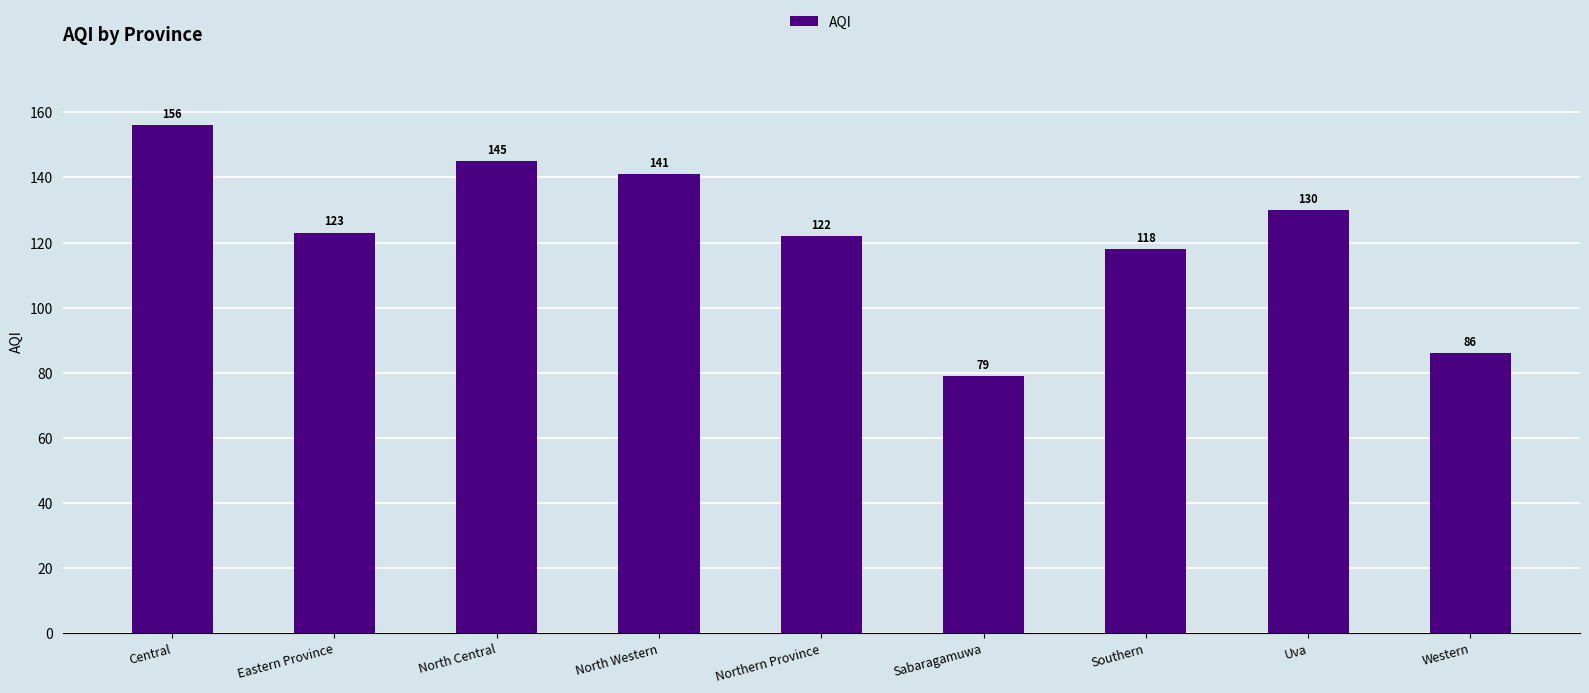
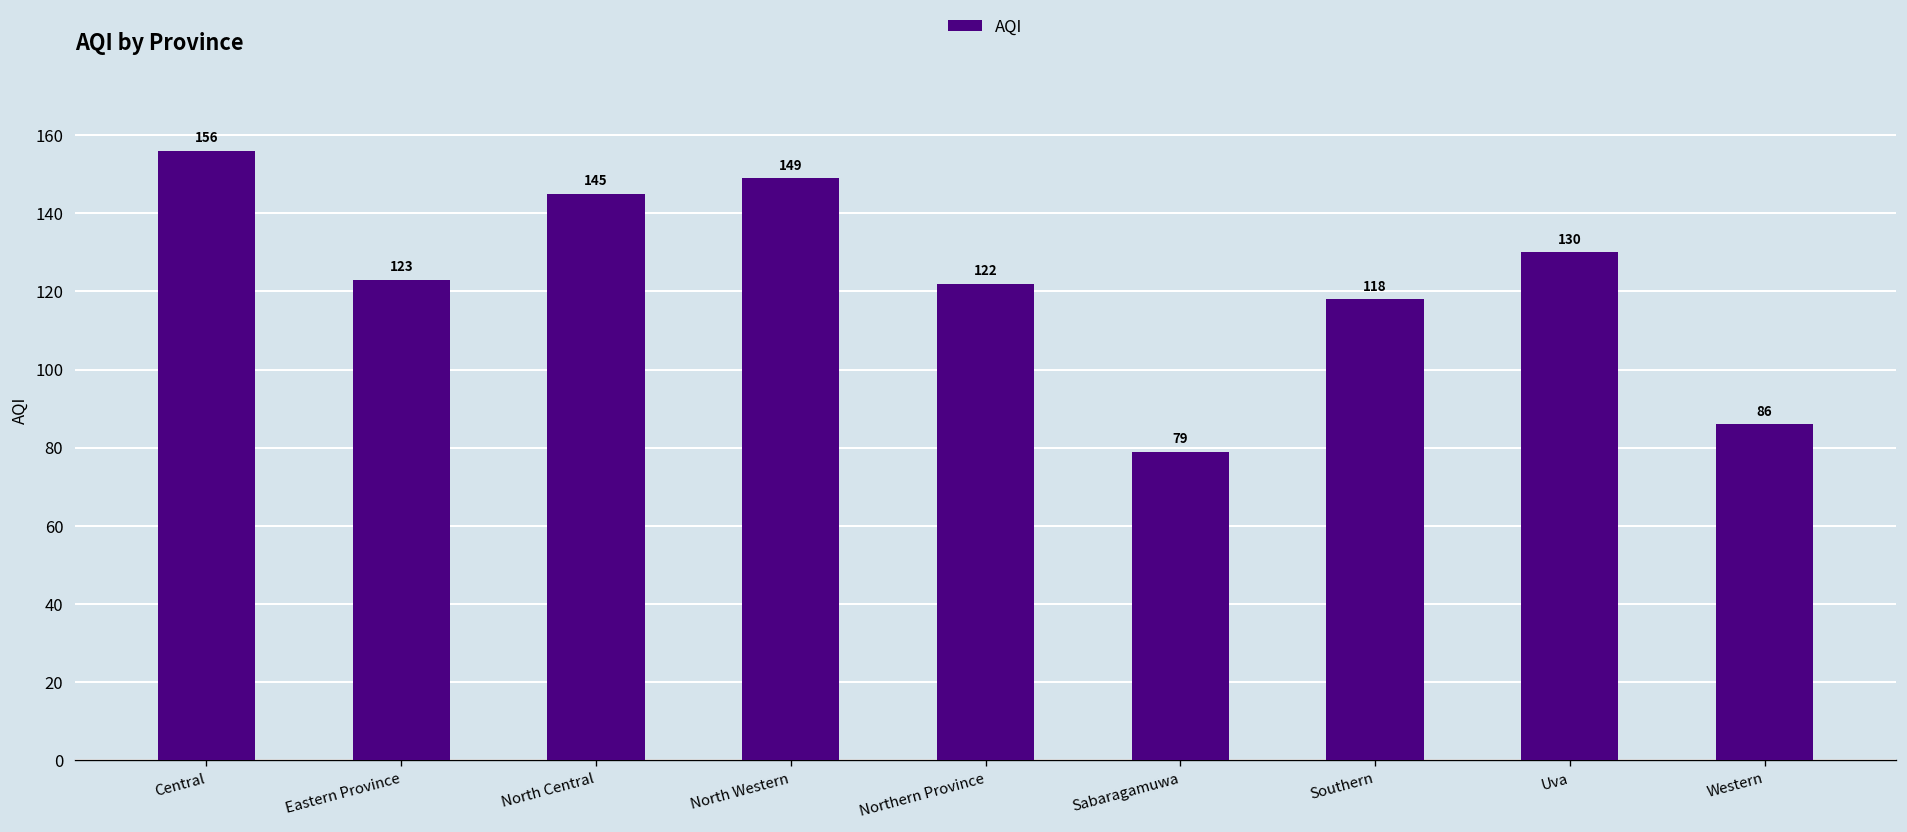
  {
    "Central": 156,
    "Eastern Province": 123,
    "North Central": 145,
-   "North Western": 141,
+   "North Western": 149,
    "Northern Province": 122,
    "Sabaragamuwa": 79,
    "Southern": 118,
    "Uva": 130,
    "Western": 86
  }
